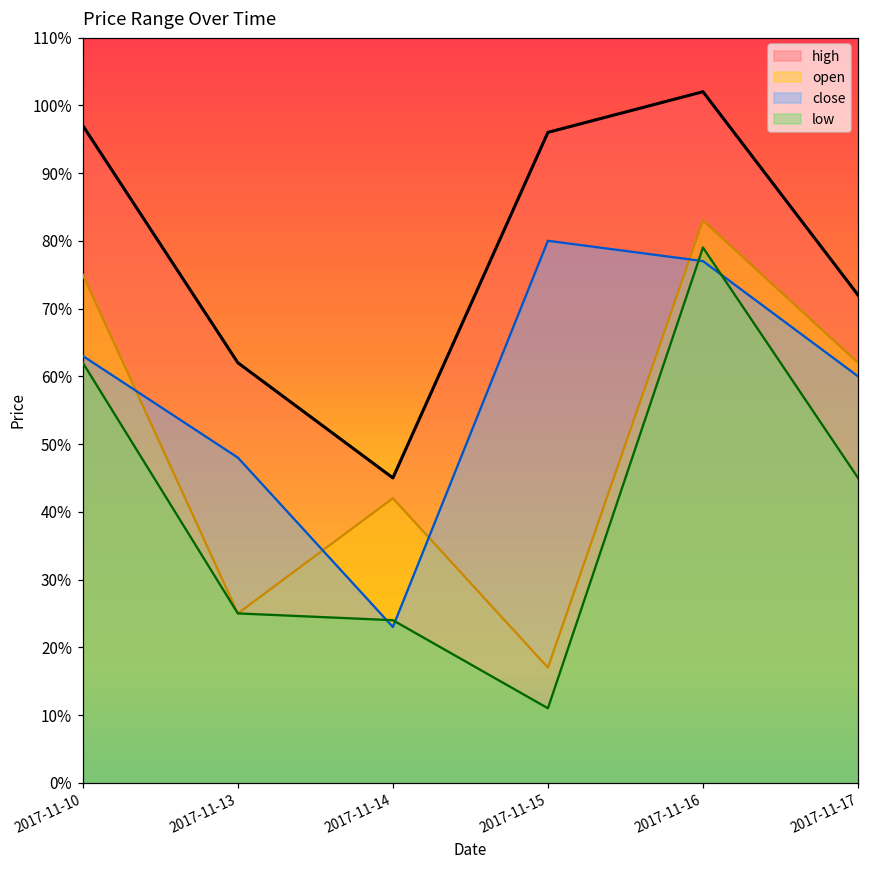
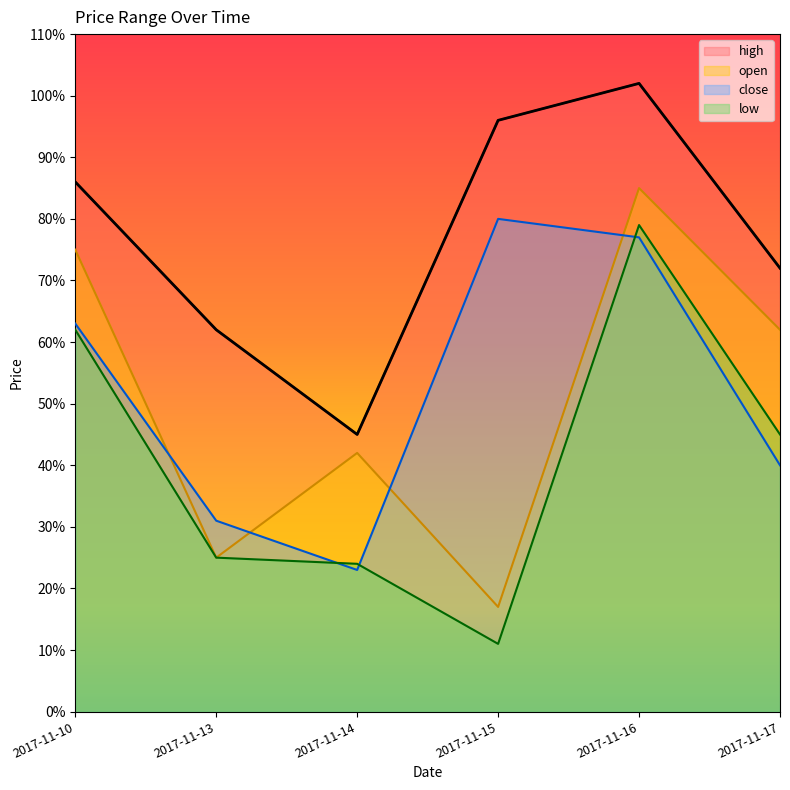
  {
    "high": {
-     "2017-11-10": "97%",
+     "2017-11-10": "86%",
      "2017-11-13": "62%",
      "2017-11-14": "45%",
      "2017-11-15": "96%",
      "2017-11-16": "102%",
      "2017-11-17": "72%"
    },
    "open": {
      "2017-11-10": "75%",
      "2017-11-14": "42%",
      "2017-11-15": "17%",
-     "2017-11-16": "83%",
+     "2017-11-16": "85%",
      "2017-11-17": "62%"
    },
    "close": {
      "2017-11-10": "63%",
-     "2017-11-13": "48%",
+     "2017-11-13": "31%",
      "2017-11-14": "23%",
      "2017-11-15": "80%",
      "2017-11-16": "77%",
-     "2017-11-17": "60%"
+     "2017-11-17": "40%"
    },
    "low": {
      "2017-11-10": "62%",
      "2017-11-14": "24%",
      "2017-11-15": "11%",
      "2017-11-16": "79%",
      "2017-11-17": "45%"
    }
  }
